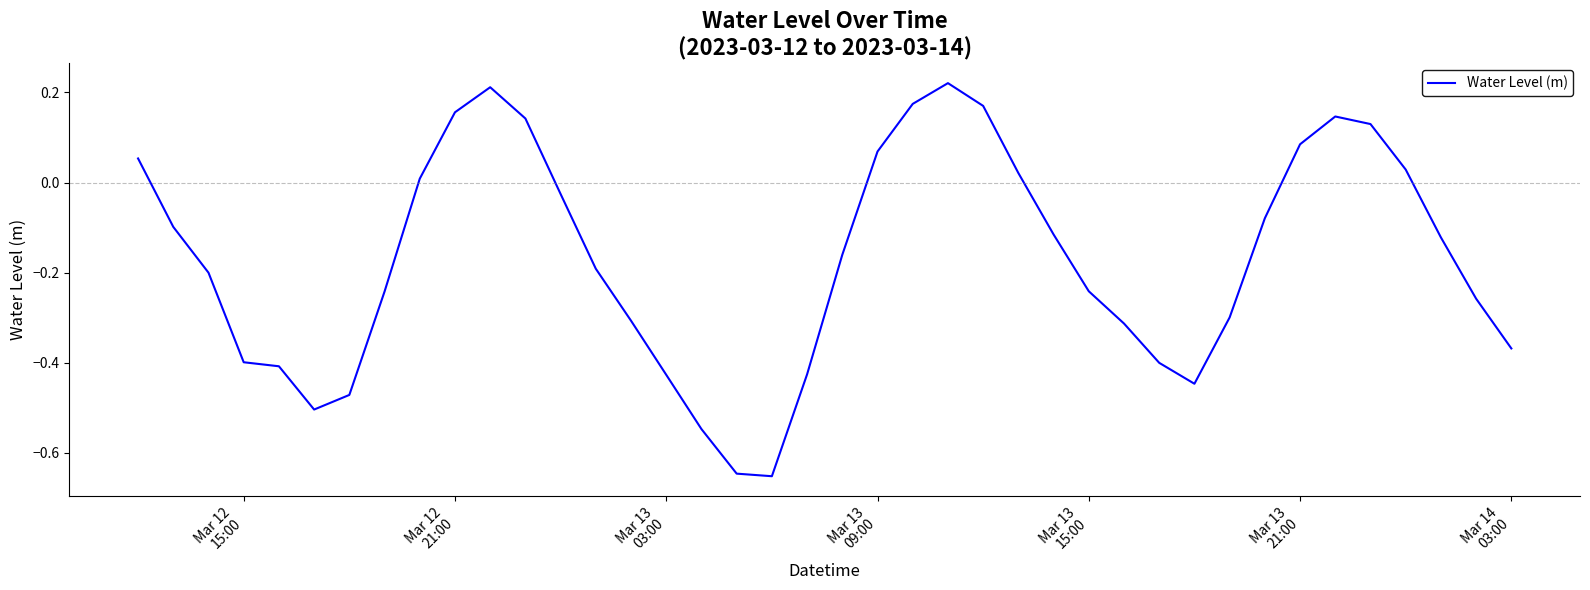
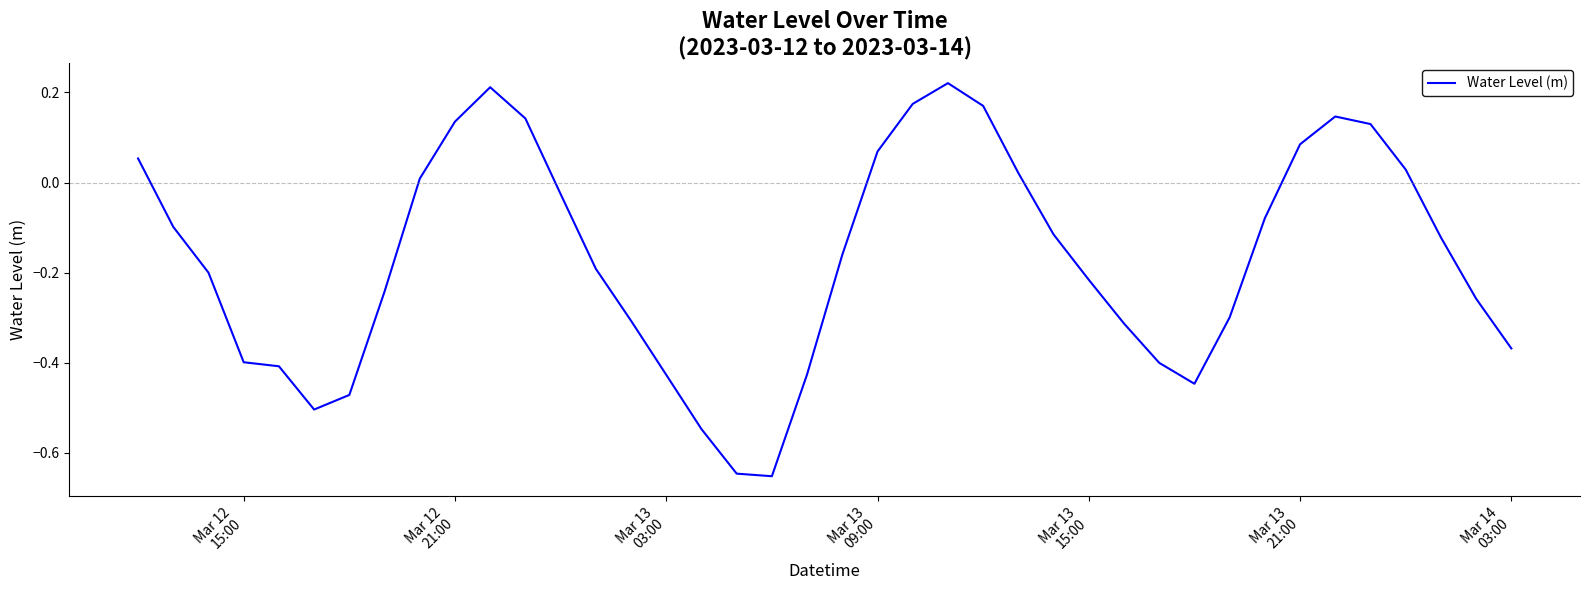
  {
    "Mar 12 15:00": -0.40,
-   "Mar 12 21:00": 0.16,
+   "Mar 12 21:00": 0.14,
    "Mar 13 03:00": -0.43,
    "Mar 13 09:00": 0.07,
-   "Mar 13 15:00": -0.24,
+   "Mar 13 15:00": -0.22,
    "Mar 13 21:00": 0.08,
    "Mar 14 03:00": -0.37
  }
